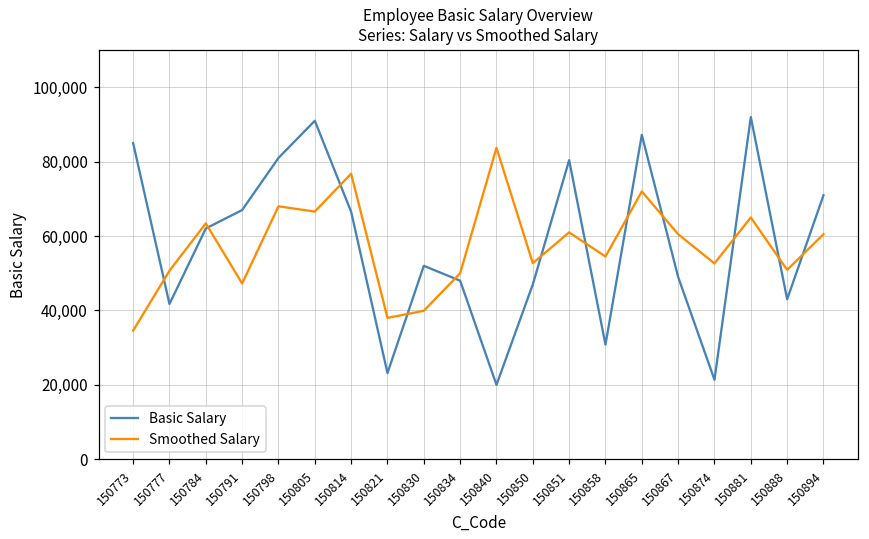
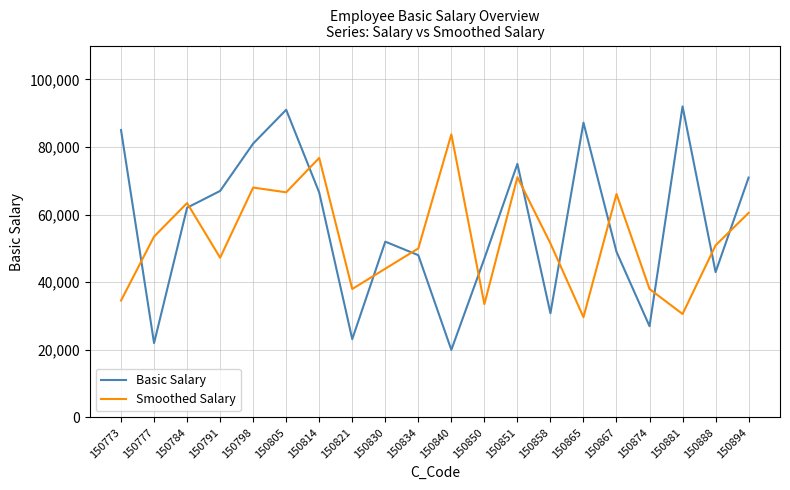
  {
    "Basic Salary": {
      "150773": "85,000",
-     "150777": "42,000",
+     "150777": "22,000",
      "150784": "62,000",
      "150791": "67,000",
      "150798": "81,000",
      "150805": "91,000",
      "150814": "67,000",
      "150821": "23,000",
      "150830": "52,000",
      "150834": "48,000",
      "150840": "20,000",
      "150850": "47,000",
-     "150851": "80,000",
+     "150851": "75,000",
      "150858": "31,000",
      "150865": "87,000",
      "150867": "49,000",
-     "150874": "21,000",
+     "150874": "27,000",
      "150881": "92,000",
      "150888": "43,000",
      "150894": "71,000"
    },
    "Smoothed Salary": {
      "150773": "35,000",
-     "150777": "51,000",
+     "150777": "54,000",
      "150784": "63,000",
      "150791": "47,000",
      "150798": "68,000",
      "150805": "67,000",
      "150814": "77,000",
      "150821": "38,000",
-     "150830": "40,000",
+     "150830": "44,000",
      "150834": "50,000",
      "150840": "84,000",
-     "150850": "53,000",
-     "150851": "61,000",
-     "150858": "55,000",
-     "150865": "72,000",
-     "150867": "61,000",
-     "150874": "53,000",
-     "150881": "65,000",
+     "150850": "34,000",
+     "150851": "71,000",
+     "150858": "51,000",
+     "150865": "30,000",
+     "150867": "66,000",
+     "150874": "38,000",
+     "150881": "31,000",
      "150888": "51,000",
      "150894": "61,000"
    }
  }
